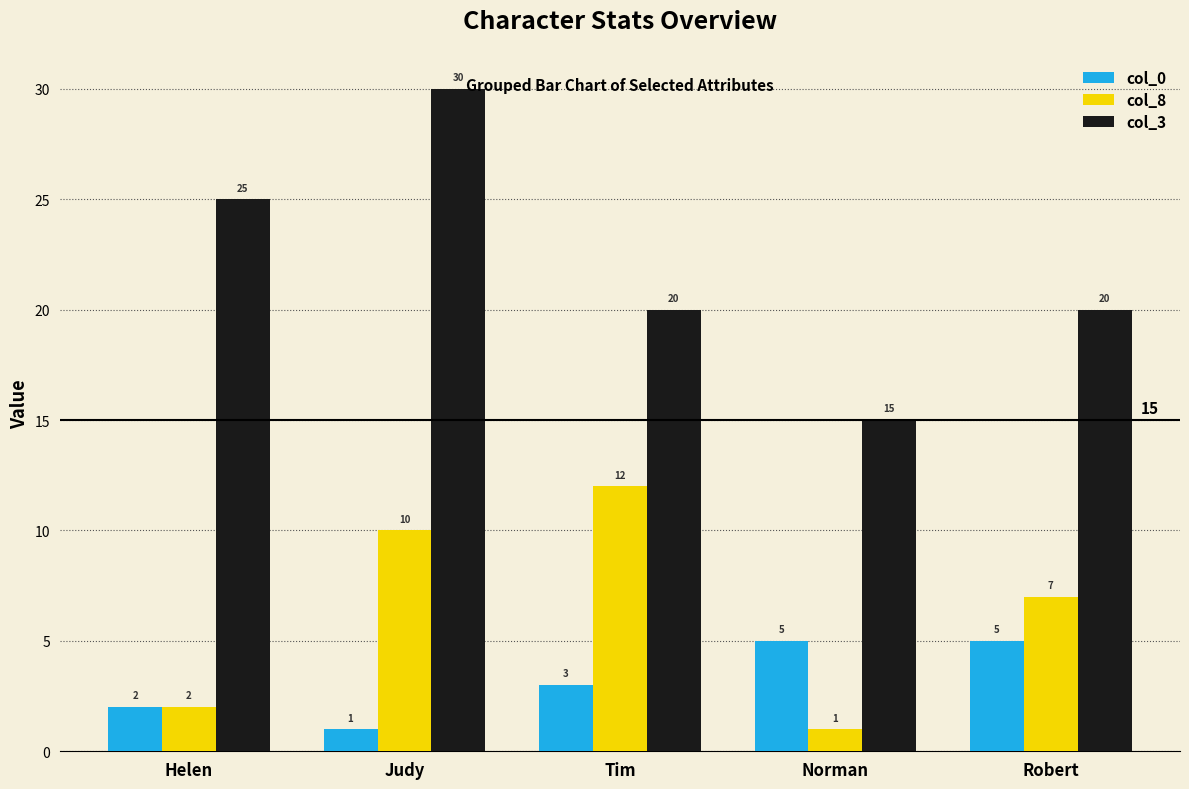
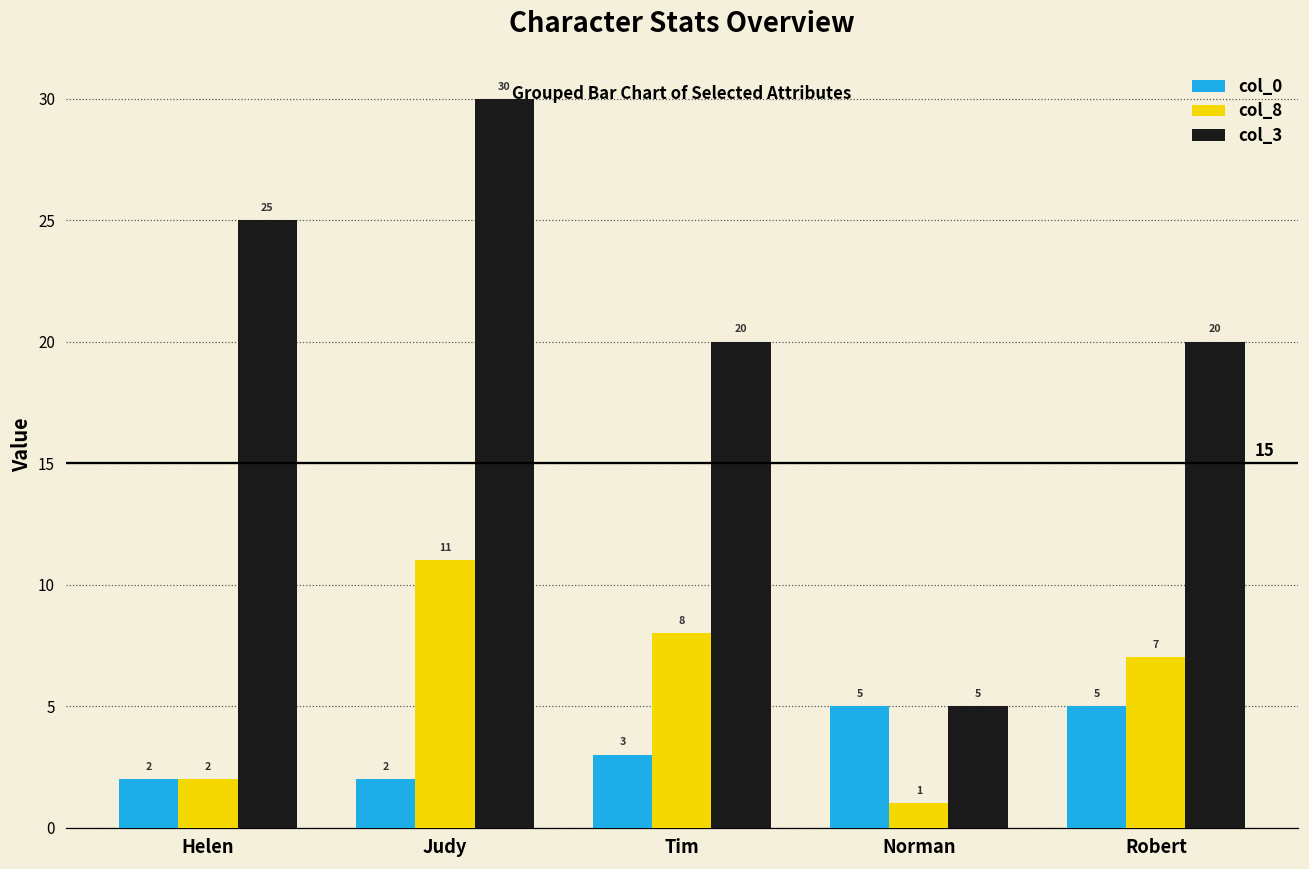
  {
    "col_0": {
      "Helen": 2,
-     "Judy": 1,
+     "Judy": 2,
      "Tim": 3,
      "Norman": 5,
      "Robert": 5
    },
    "col_8": {
      "Helen": 2,
-     "Judy": 10,
-     "Tim": 12,
+     "Judy": 11,
+     "Tim": 8,
      "Norman": 1,
      "Robert": 7
    },
    "col_3": {
      "Helen": 25,
      "Judy": 30,
      "Tim": 20,
-     "Norman": 15,
+     "Norman": 5,
      "Robert": 20
    }
  }
